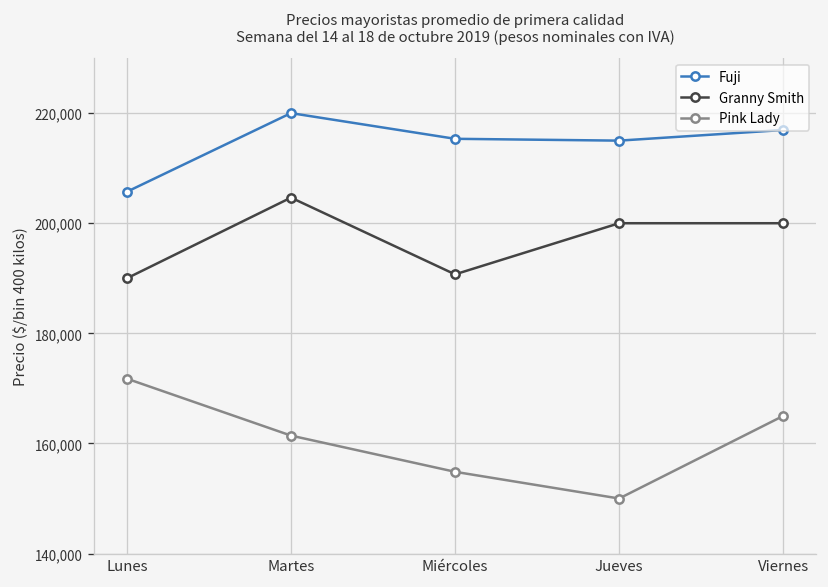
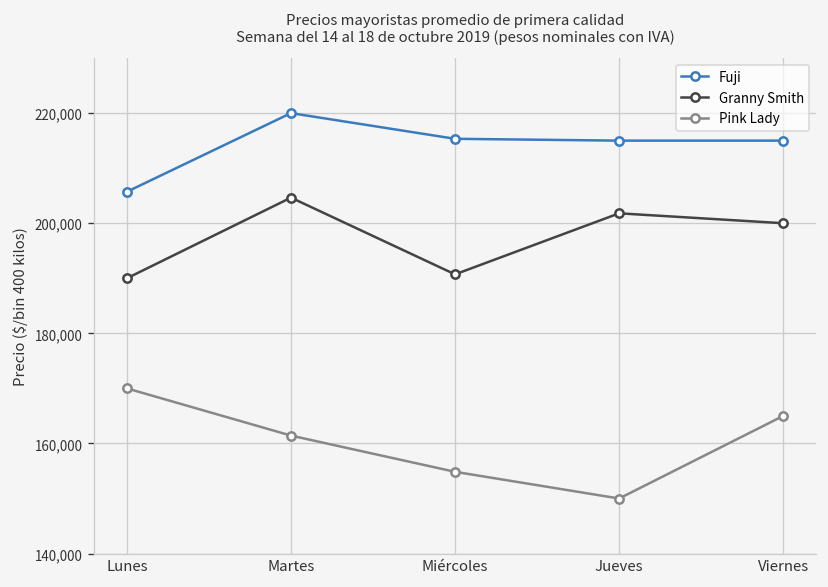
  {
    "Fuji": {
      "Lunes": "206,000",
      "Martes": "220,000",
      "Miércoles": "215,000",
      "Jueves": "215,000",
-     "Viernes": "217,000"
+     "Viernes": "215,000"
    },
    "Granny Smith": {
      "Lunes": "190,000",
      "Martes": "205,000",
      "Miércoles": "191,000",
-     "Jueves": "200,000",
+     "Jueves": "202,000",
      "Viernes": "200,000"
    },
    "Pink Lady": {
-     "Lunes": "172,000",
+     "Lunes": "170,000",
      "Martes": "161,000",
      "Miércoles": "155,000",
      "Jueves": "150,000",
      "Viernes": "165,000"
    }
  }
